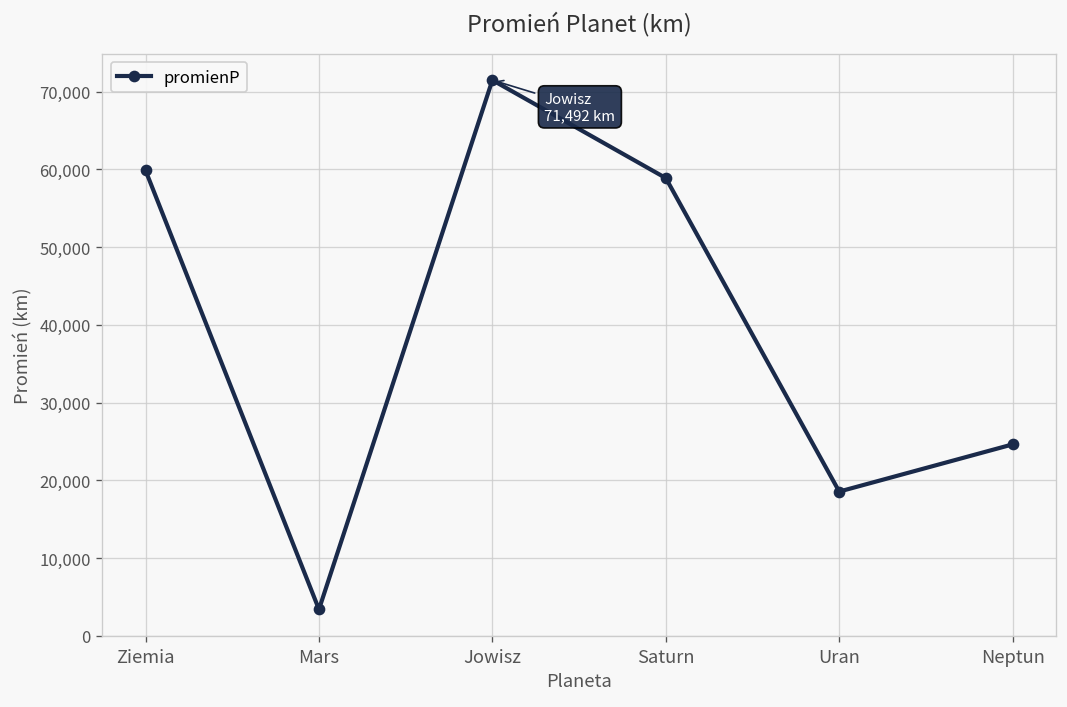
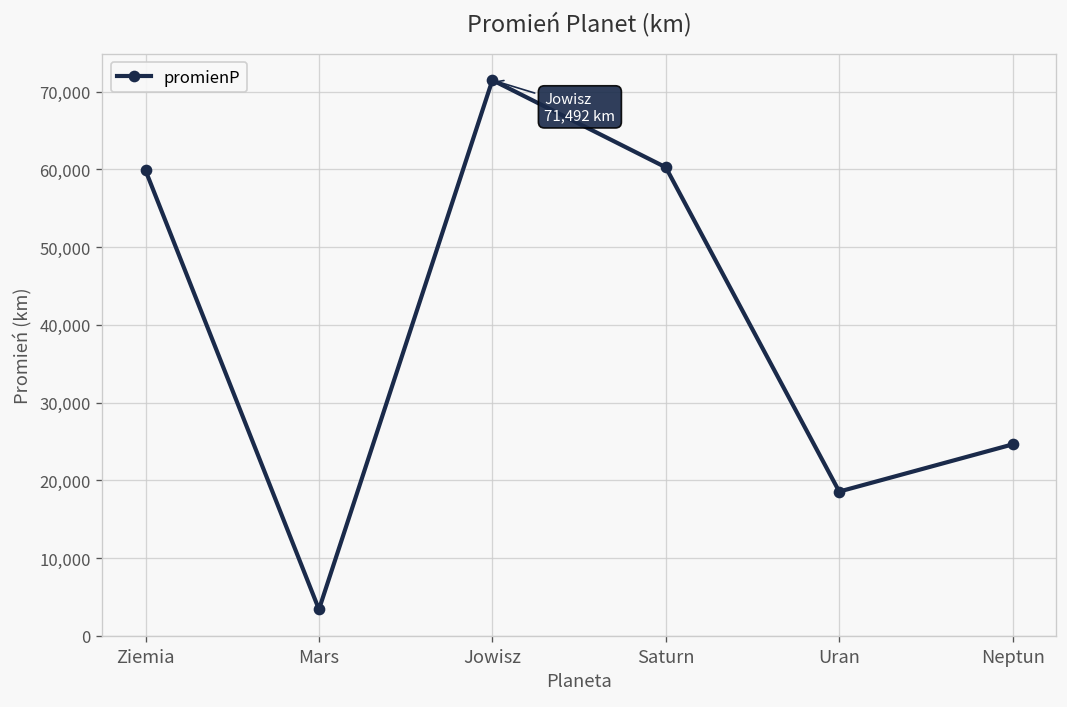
  {
    "Ziemia": "60,000",
    "Mars": "3,000",
-   "Saturn": "59,000",
+   "Saturn": "60,000",
    "Uran": "19,000",
    "Neptun": "25,000"
  }
